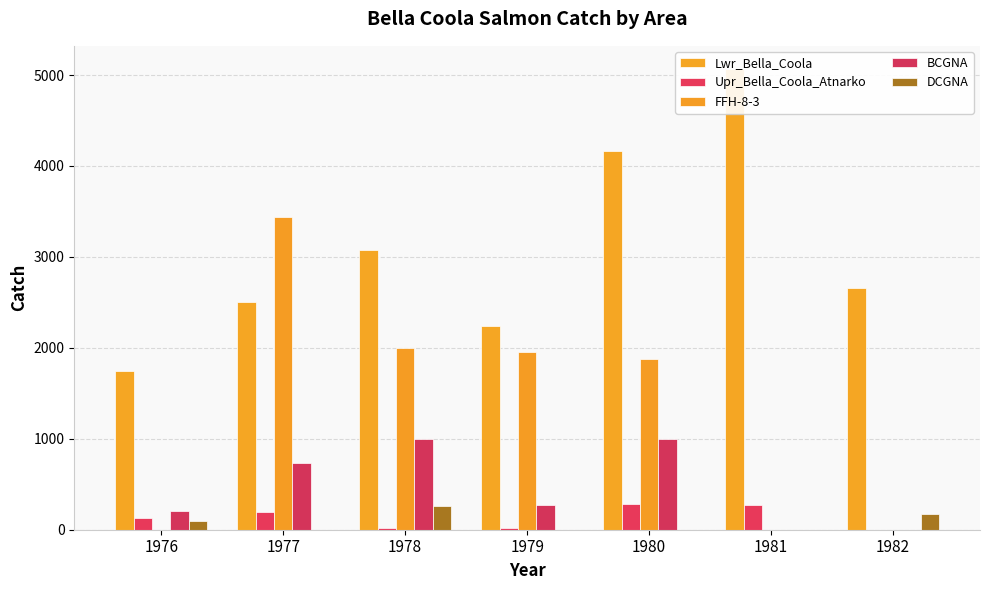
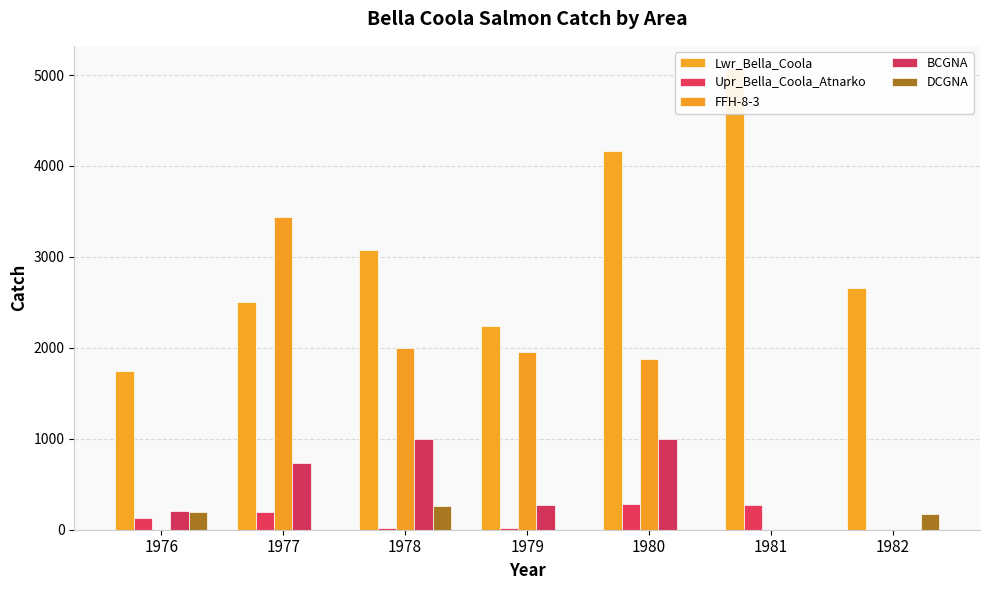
  {
    "DCGNA": {
-     "1976": 100,
+     "1976": 200,
      "1977": 0,
      "1978": 300,
      "1979": 0,
      "1980": 0,
      "1981": 0,
      "1982": 200
    }
  }
